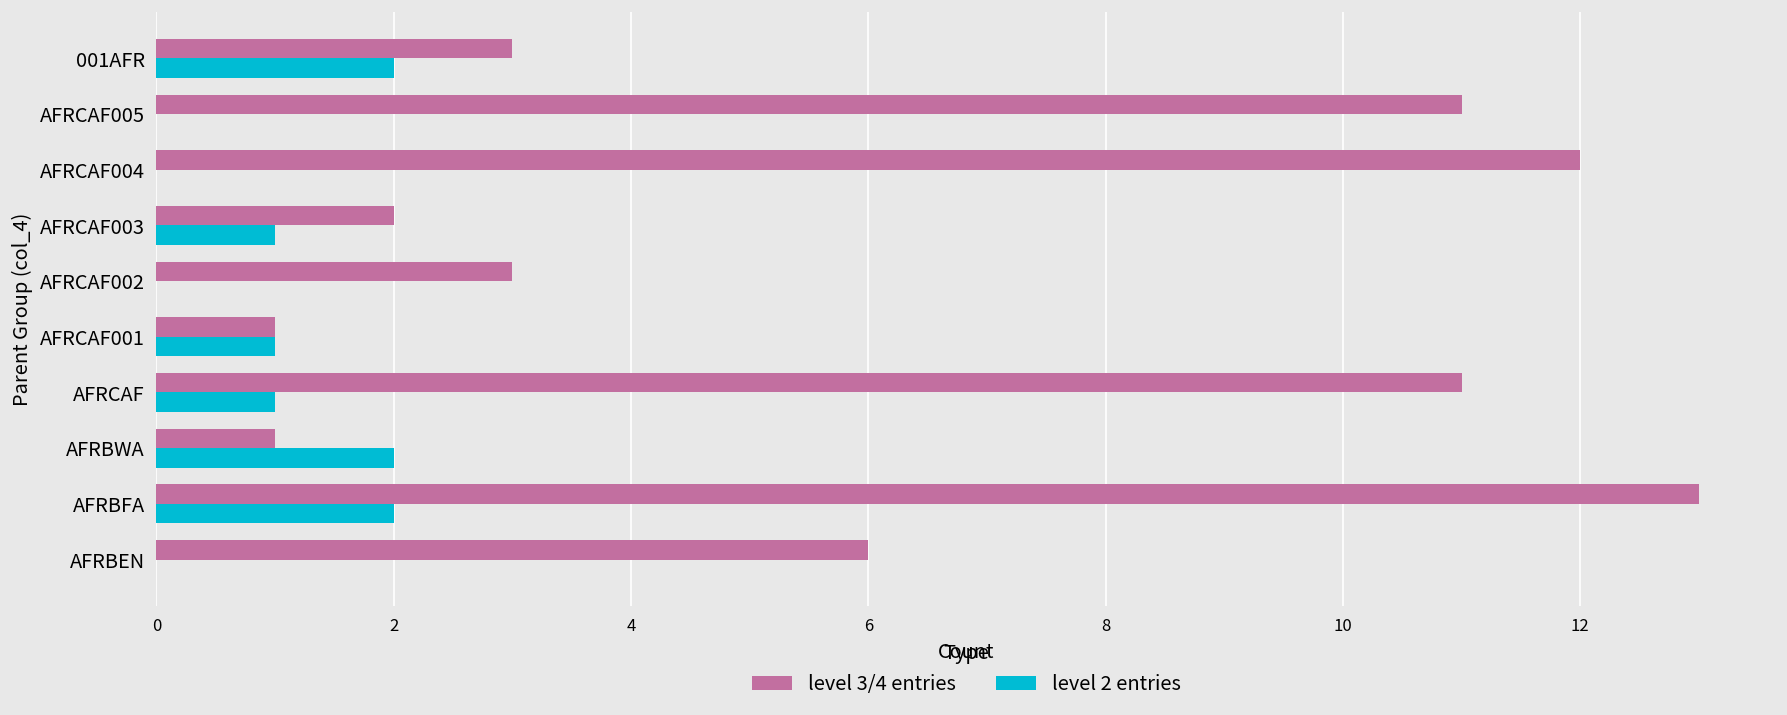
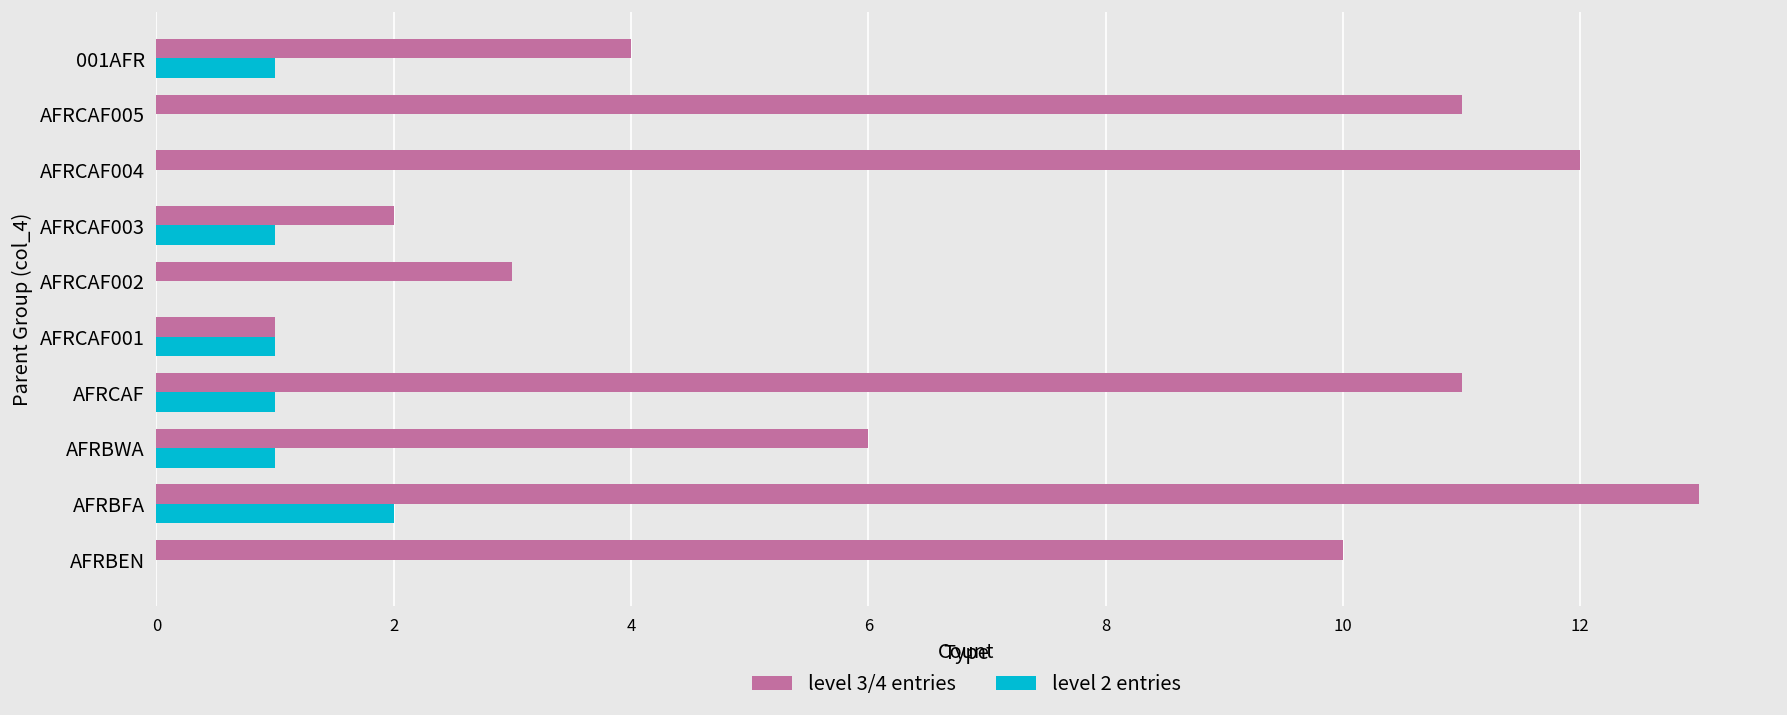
  {
    "level 3/4 entries": {
-     "001AFR": 3,
+     "001AFR": 4,
      "AFRCAF005": 11,
      "AFRCAF004": 12,
      "AFRCAF003": 2,
      "AFRCAF002": 3,
      "AFRCAF001": 1,
      "AFRCAF": 11,
-     "AFRBWA": 1,
+     "AFRBWA": 6,
      "AFRBFA": 13,
-     "AFRBEN": 6
+     "AFRBEN": 10
    },
    "level 2 entries": {
-     "001AFR": 2,
+     "001AFR": 1,
      "AFRCAF005": 0,
      "AFRCAF004": 0,
      "AFRCAF003": 1,
      "AFRCAF002": 0,
      "AFRCAF001": 1,
      "AFRCAF": 1,
-     "AFRBWA": 2,
+     "AFRBWA": 1,
      "AFRBFA": 2,
      "AFRBEN": 0
    }
  }
